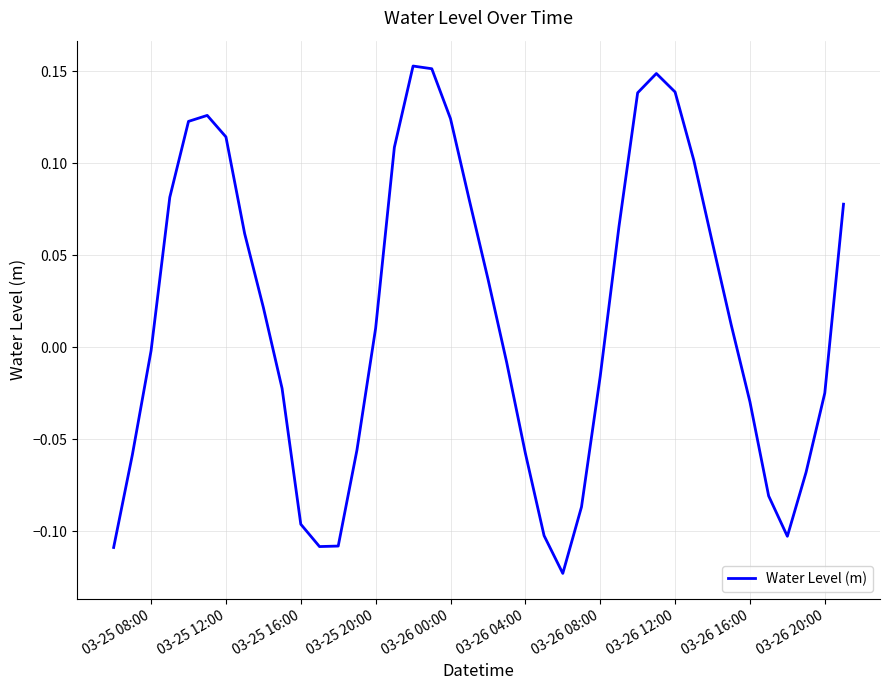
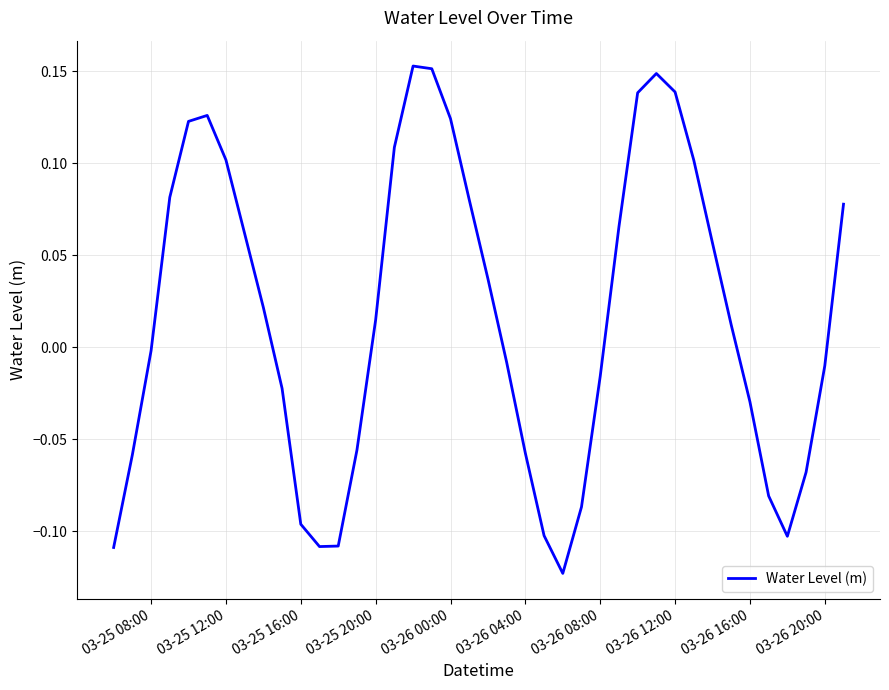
  {
    "03-25 08:00": -0.002,
-   "03-25 12:00": 0.114,
+   "03-25 12:00": 0.102,
    "03-25 16:00": -0.096,
-   "03-25 20:00": 0.010,
+   "03-25 20:00": 0.015,
    "03-26 00:00": 0.124,
    "03-26 04:00": -0.057,
    "03-26 08:00": -0.016,
    "03-26 12:00": 0.139,
    "03-26 16:00": -0.030,
-   "03-26 20:00": -0.025
+   "03-26 20:00": -0.010
  }
